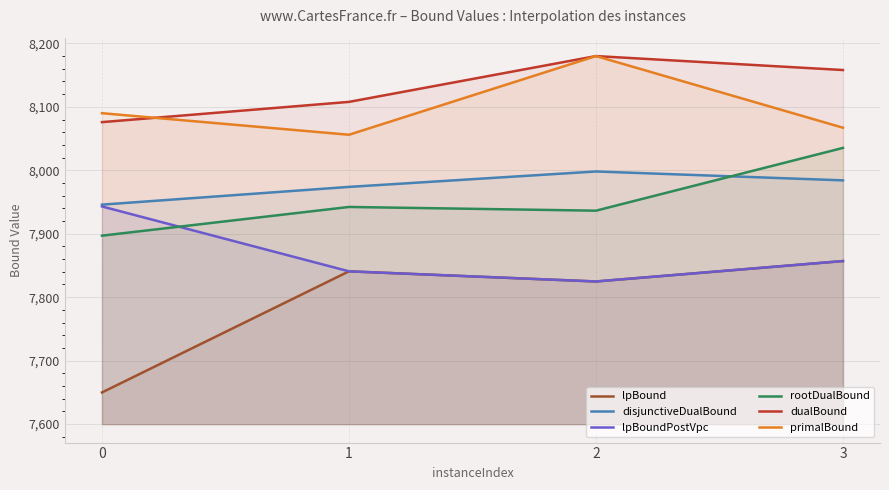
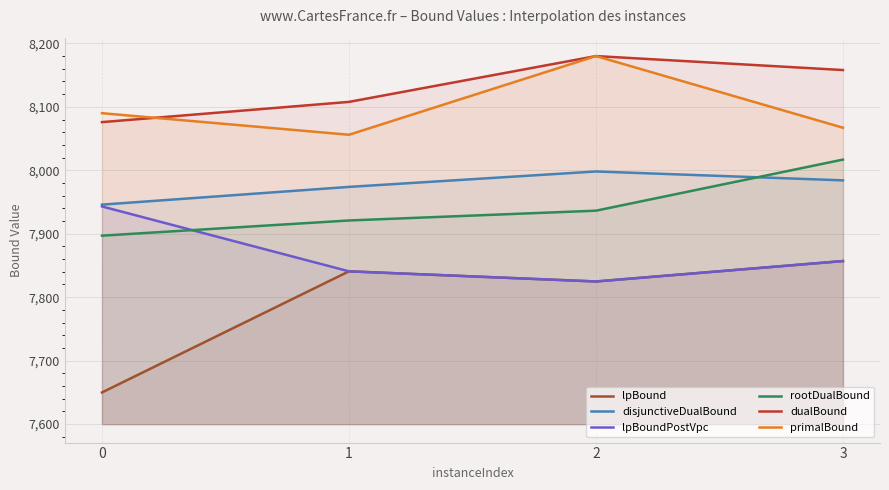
  {
    "rootDualBound": {
      "0": "7,900",
-     "1": "7,940",
+     "1": "7,920",
      "2": "7,940",
-     "3": "8,040"
+     "3": "8,020"
    },
    "primalBound": {
      "0": "8,090",
      "1": "8,060",
      "3": "8,070"
    }
  }
